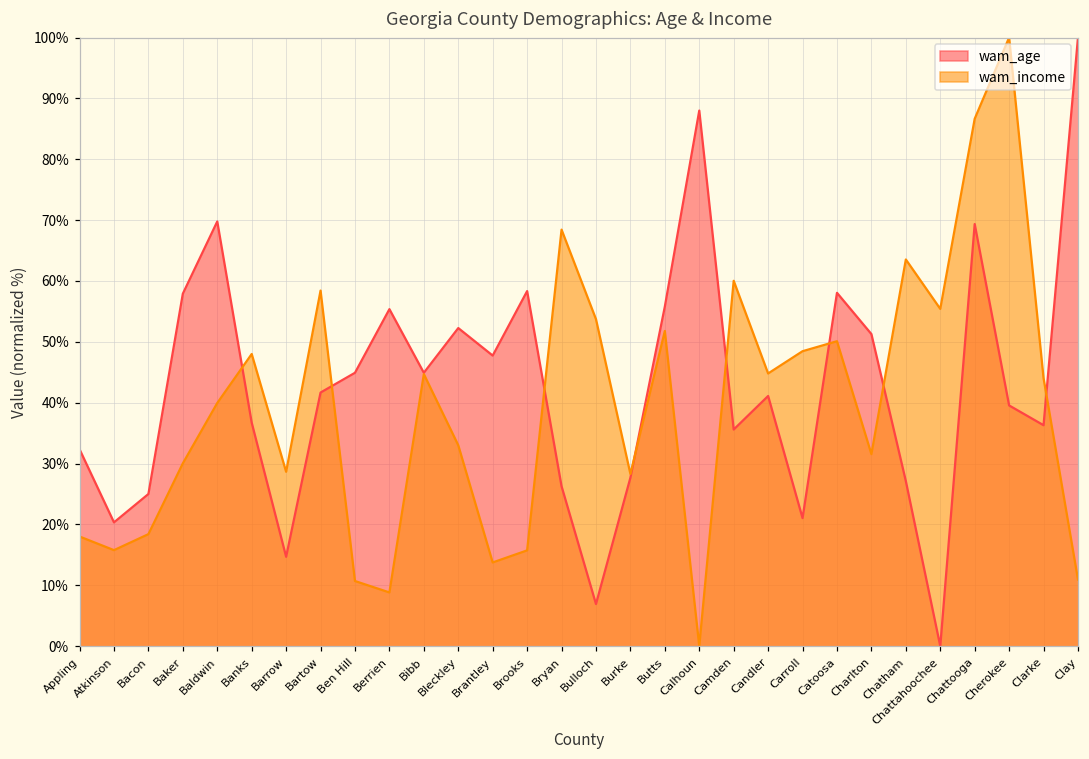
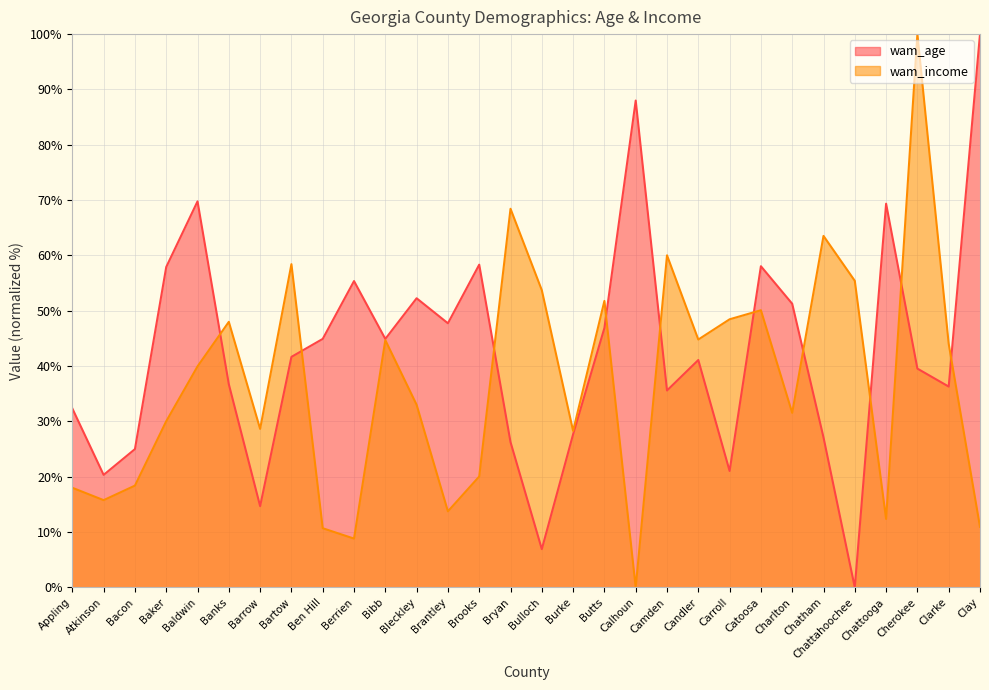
  {
    "wam_age": {
      "Appling": "32%",
      "Atkinson": "20%",
      "Bacon": "25%",
      "Baker": "58%",
      "Baldwin": "70%",
      "Banks": "37%",
      "Barrow": "15%",
      "Bartow": "42%",
      "Ben Hill": "45%",
      "Berrien": "55%",
      "Bleckley": "52%",
      "Brantley": "48%",
      "Brooks": "58%",
      "Bryan": "26%",
      "Bulloch": "7%",
      "Burke": "28%",
-     "Butts": "56%",
+     "Butts": "47%",
      "Calhoun": "88%",
      "Camden": "36%",
      "Candler": "41%",
      "Carroll": "21%",
      "Catoosa": "58%",
      "Charlton": "51%",
      "Chatham": "27%",
      "Chattahoochee": "0%",
      "Chattooga": "69%",
      "Cherokee": "40%",
      "Clarke": "36%",
      "Clay": "100%"
    },
    "wam_income": {
      "Appling": "18%",
      "Atkinson": "16%",
      "Bacon": "18%",
      "Baker": "30%",
      "Baldwin": "40%",
      "Banks": "48%",
      "Barrow": "29%",
      "Bartow": "58%",
      "Ben Hill": "11%",
      "Berrien": "9%",
      "Bleckley": "33%",
      "Brantley": "14%",
-     "Brooks": "16%",
+     "Brooks": "20%",
      "Bryan": "68%",
      "Bulloch": "54%",
      "Burke": "28%",
      "Butts": "52%",
      "Calhoun": "0%",
      "Camden": "60%",
      "Candler": "45%",
      "Carroll": "48%",
      "Catoosa": "50%",
      "Charlton": "32%",
      "Chatham": "64%",
      "Chattahoochee": "55%",
-     "Chattooga": "87%",
+     "Chattooga": "12%",
      "Cherokee": "100%",
      "Clarke": "44%",
      "Clay": "11%"
    }
  }
